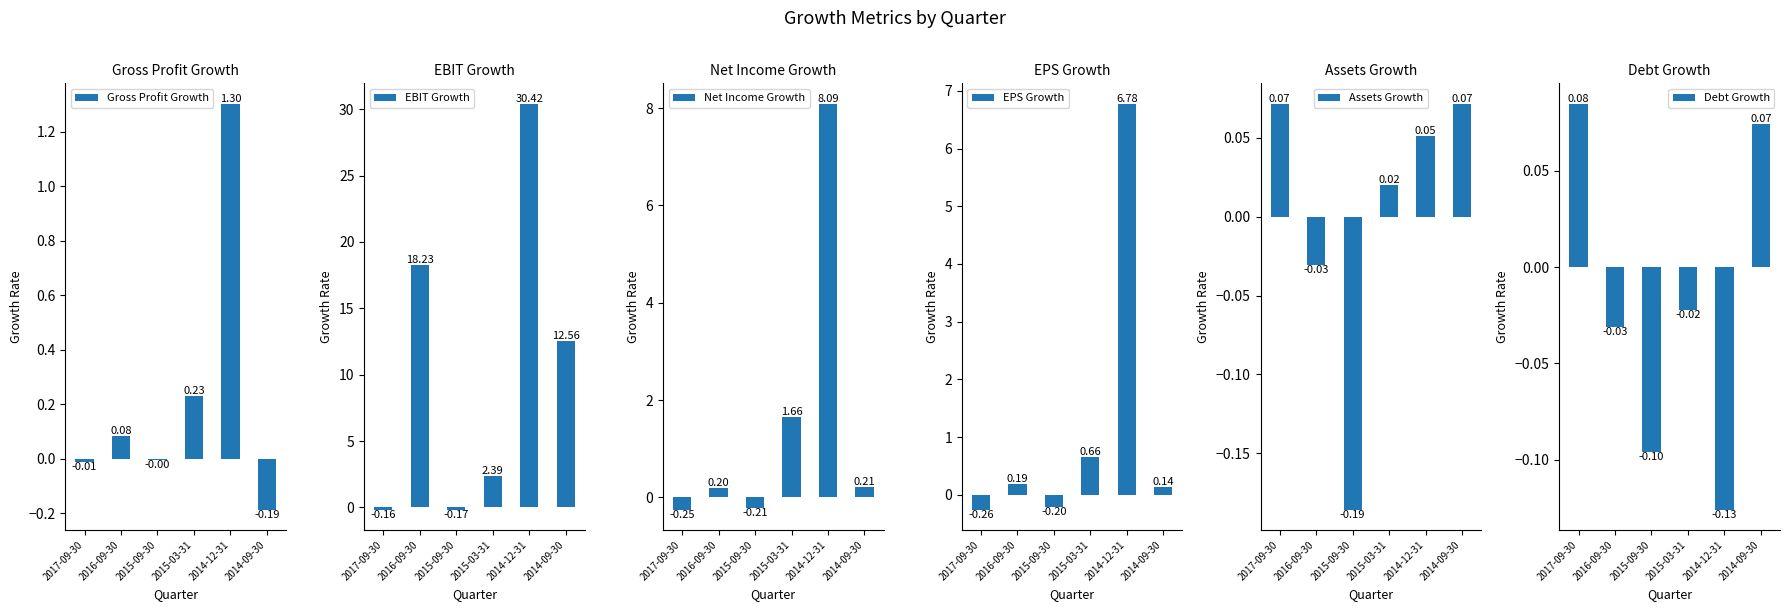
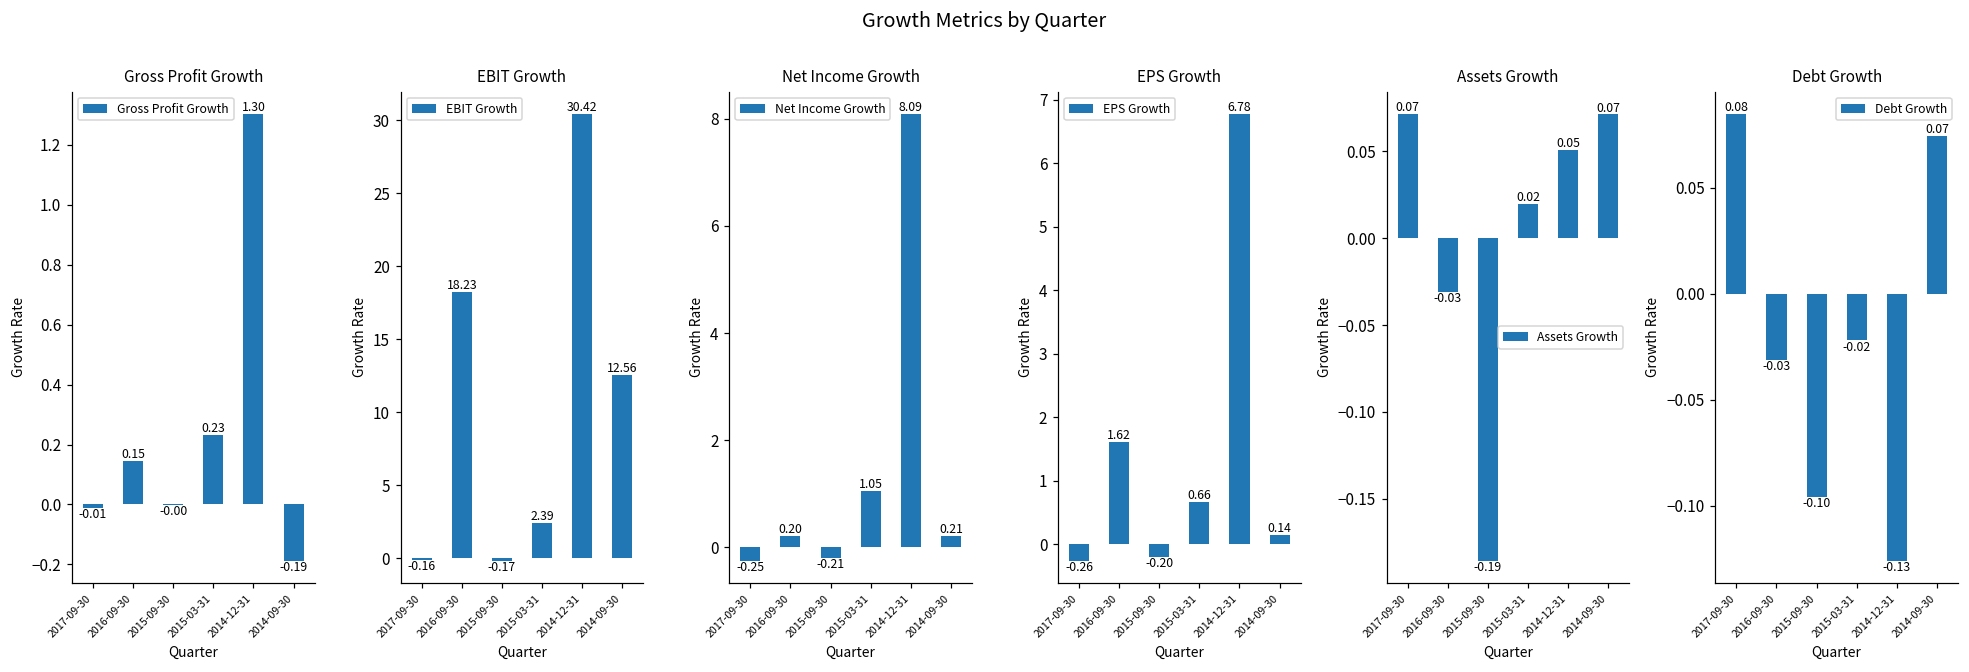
  {
    "Gross Profit Growth": {
      "2017-09-30": -0.01,
-     "2016-09-30": 0.08,
+     "2016-09-30": 0.15,
      "2015-09-30": -0.00,
      "2015-03-31": 0.23,
      "2014-12-31": 1.30,
      "2014-09-30": -0.19
    },
    "EBIT Growth": {
      "2017-09-30": -0.16,
      "2016-09-30": 18.23,
      "2015-09-30": -0.17,
      "2015-03-31": 2.39,
      "2014-12-31": 30.42,
      "2014-09-30": 12.56
    },
    "Net Income Growth": {
      "2017-09-30": -0.25,
      "2016-09-30": 0.20,
      "2015-09-30": -0.21,
-     "2015-03-31": 1.66,
+     "2015-03-31": 1.05,
      "2014-12-31": 8.09,
      "2014-09-30": 0.21
    },
    "EPS Growth": {
      "2017-09-30": -0.26,
-     "2016-09-30": 0.19,
+     "2016-09-30": 1.62,
      "2015-09-30": -0.20,
      "2015-03-31": 0.66,
      "2014-12-31": 6.78,
      "2014-09-30": 0.14
    },
    "Assets Growth": {
      "2017-09-30": 0.07,
      "2016-09-30": -0.03,
      "2015-09-30": -0.19,
      "2015-03-31": 0.02,
      "2014-12-31": 0.05,
      "2014-09-30": 0.07
    },
    "Debt Growth": {
      "2017-09-30": 0.08,
      "2016-09-30": -0.03,
      "2015-09-30": -0.10,
      "2015-03-31": -0.02,
      "2014-12-31": -0.13,
      "2014-09-30": 0.07
    }
  }
